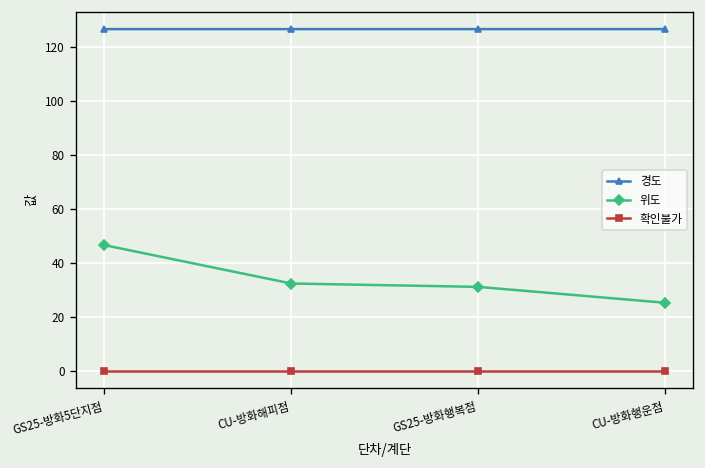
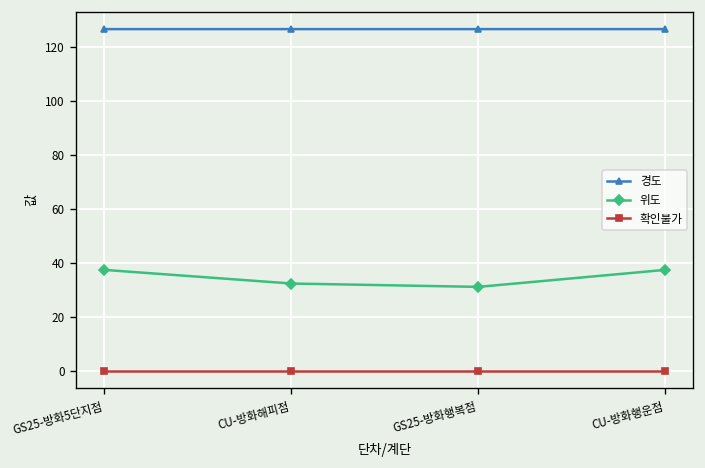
  {
    "경도": {
      "GS25-방화5단지점": 127,
      "CU-방화해피점": 127,
      "GS25-방화행복점": 127,
      "CU-방화행운점": 127
    },
    "위도": {
-     "GS25-방화5단지점": 47,
+     "GS25-방화5단지점": 38,
      "CU-방화해피점": 33,
      "GS25-방화행복점": 31,
-     "CU-방화행운점": 25
+     "CU-방화행운점": 38
    },
    "확인불가": {
      "GS25-방화5단지점": 0,
      "CU-방화해피점": 0,
      "GS25-방화행복점": 0,
      "CU-방화행운점": 0
    }
  }
